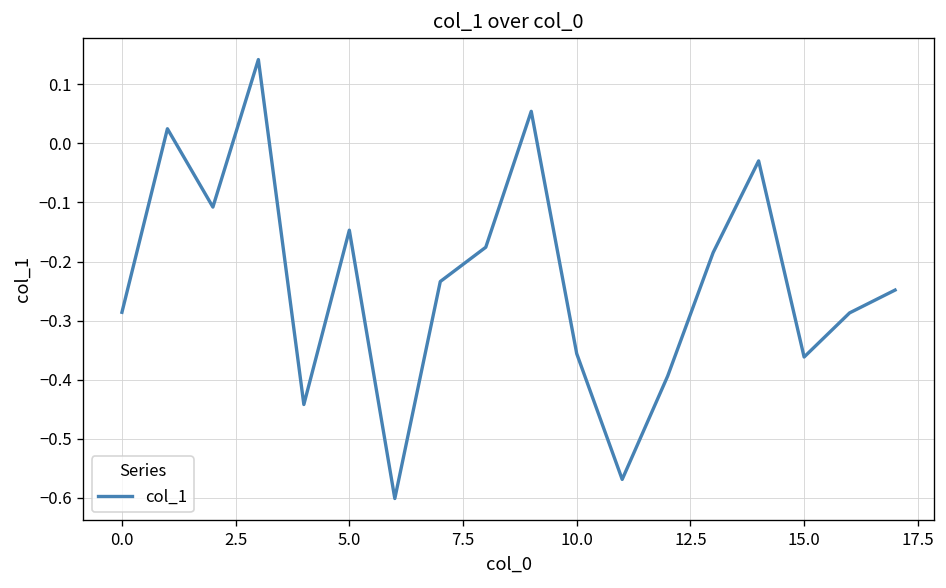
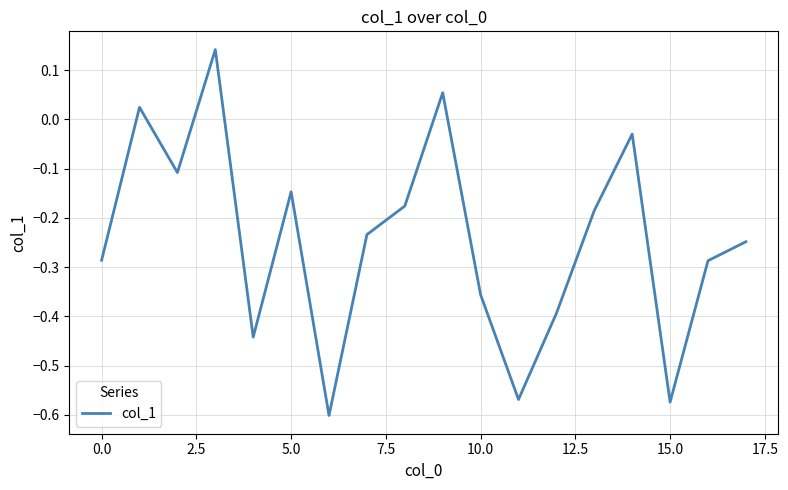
  {
    "0.0": -0.29,
    "5.0": -0.15,
    "10.0": -0.36,
-   "15.0": -0.36
+   "15.0": -0.57
  }
